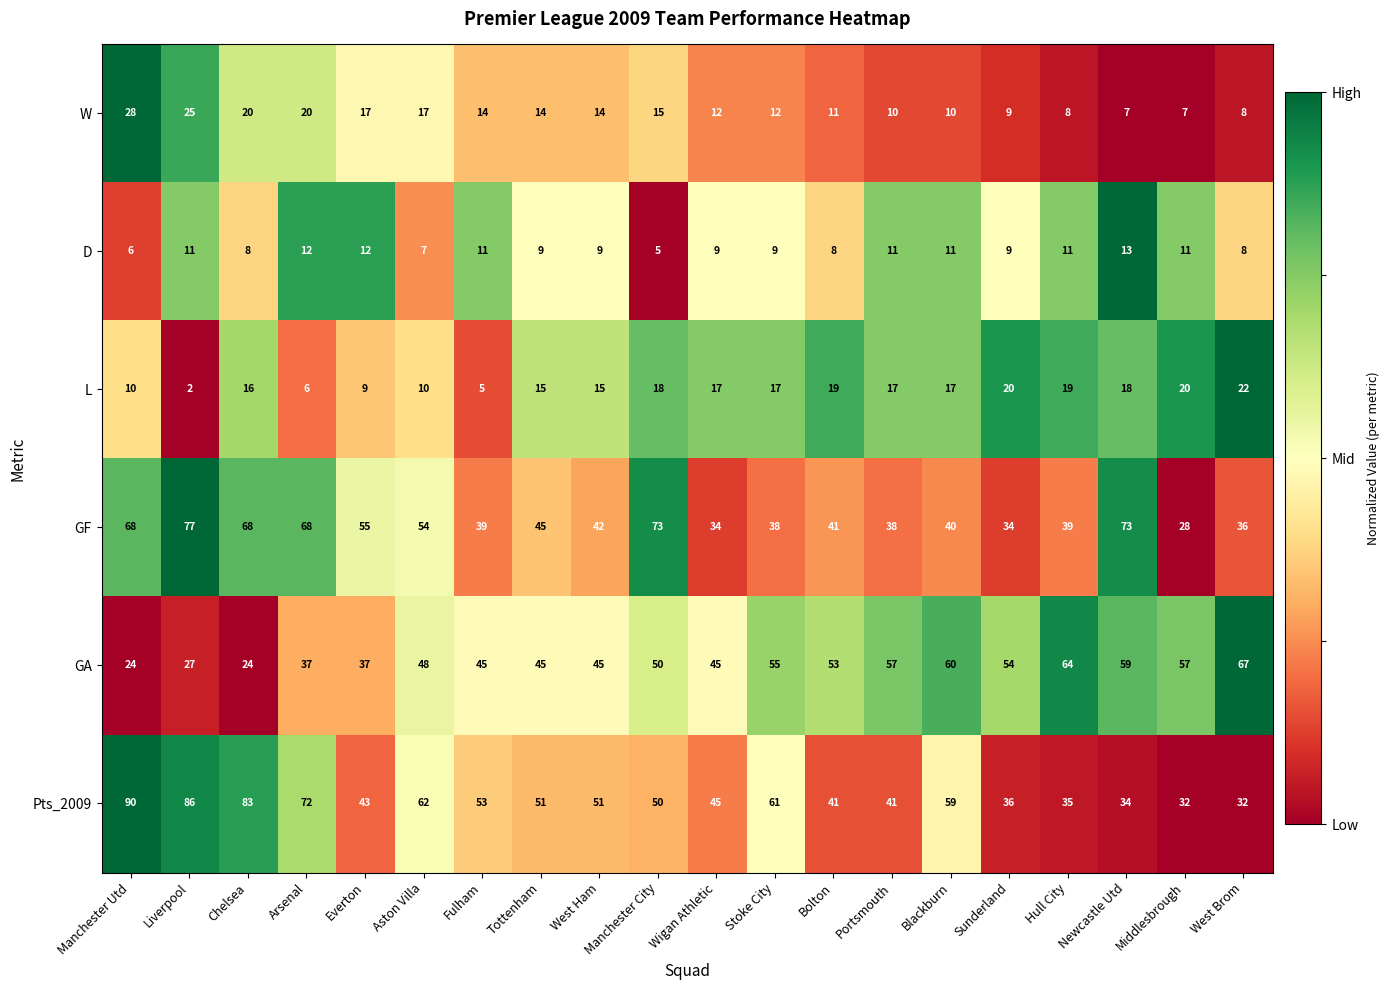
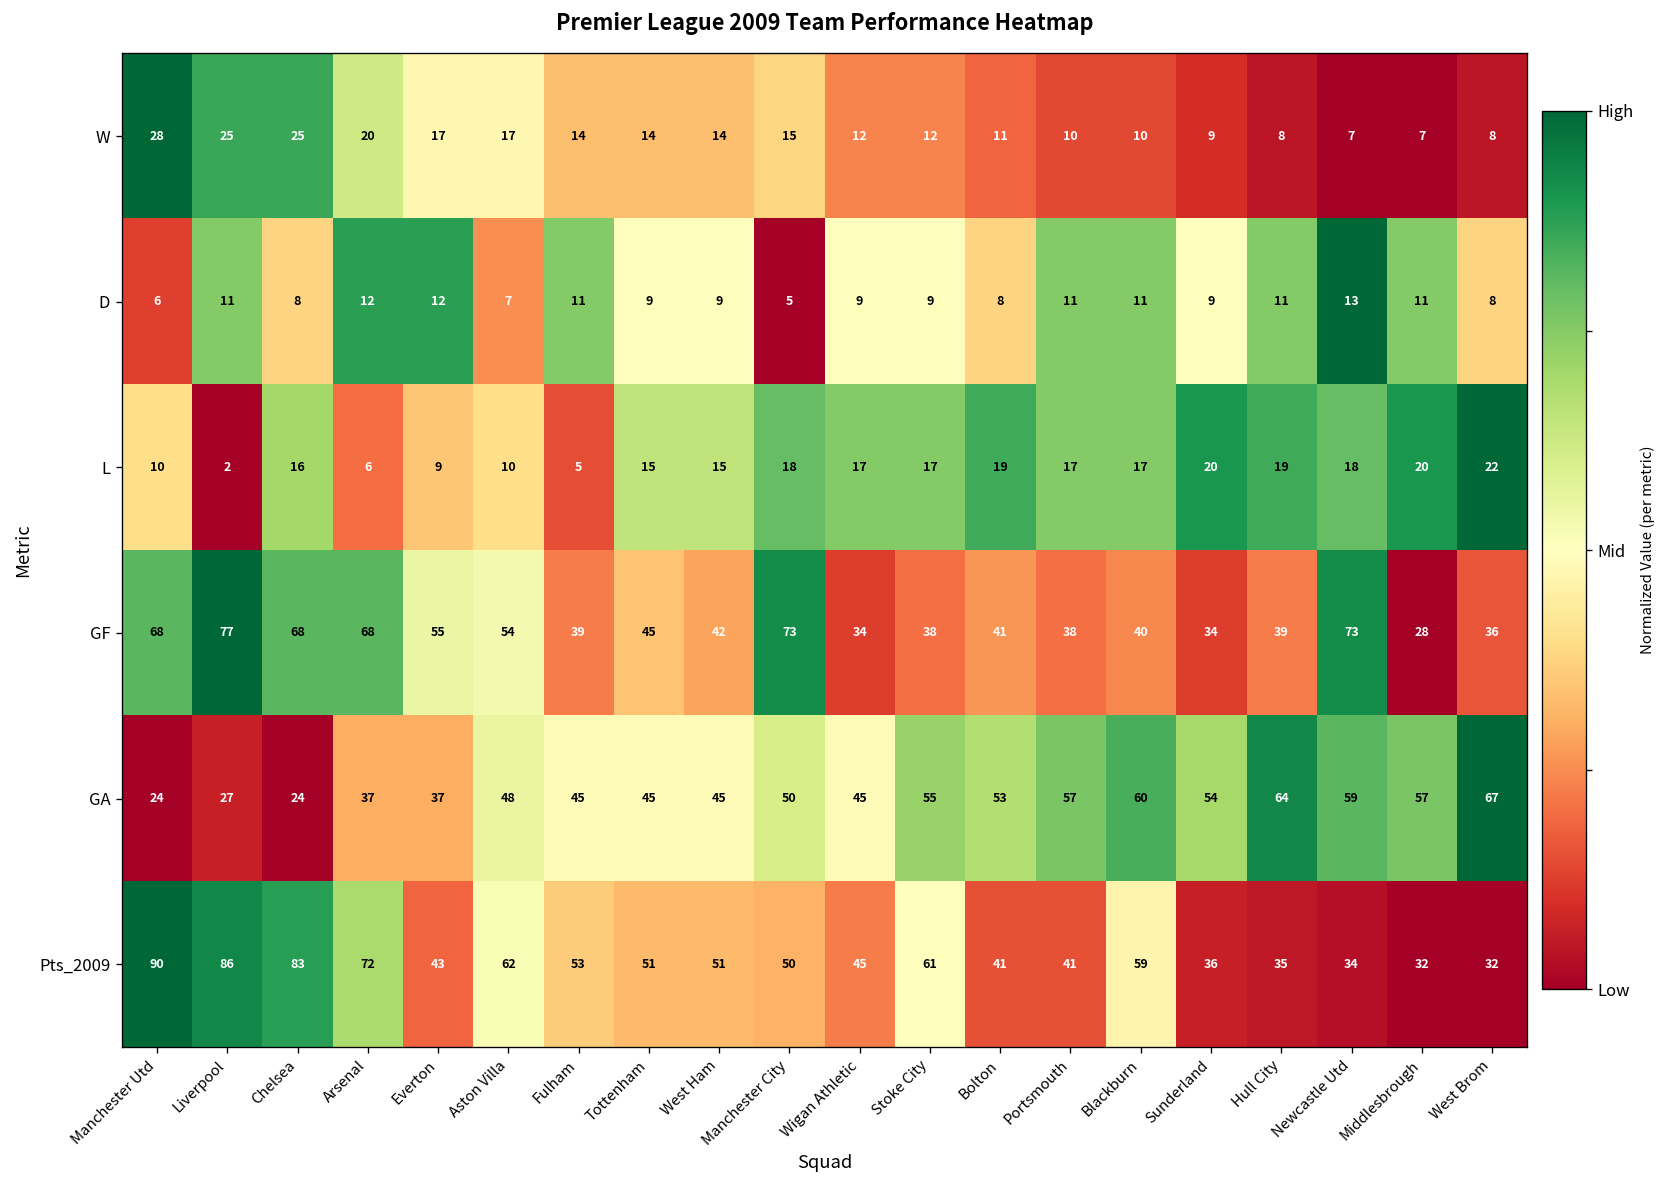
  {
    "W": {
      "Manchester Utd": 28,
      "Liverpool": 25,
-     "Chelsea": 20,
+     "Chelsea": 25,
      "Arsenal": 20,
      "Everton": 17,
      "Aston Villa": 17,
      "Fulham": 14,
      "Tottenham": 14,
      "West Ham": 14,
      "Manchester City": 15,
      "Wigan Athletic": 12,
      "Stoke City": 12,
      "Bolton": 11,
      "Portsmouth": 10,
      "Blackburn": 10,
      "Sunderland": 9,
      "Hull City": 8,
      "Newcastle Utd": 7,
      "Middlesbrough": 7,
      "West Brom": 8
    },
    "D": {
      "Manchester Utd": 6,
      "Liverpool": 11,
      "Chelsea": 8,
      "Arsenal": 12,
      "Everton": 12,
      "Aston Villa": 7,
      "Fulham": 11,
      "Tottenham": 9,
      "West Ham": 9,
      "Manchester City": 5,
      "Wigan Athletic": 9,
      "Stoke City": 9,
      "Bolton": 8,
      "Portsmouth": 11,
      "Blackburn": 11,
      "Sunderland": 9,
      "Hull City": 11,
      "Newcastle Utd": 13,
      "Middlesbrough": 11,
      "West Brom": 8
    },
    "L": {
      "Manchester Utd": 10,
      "Liverpool": 2,
      "Chelsea": 16,
      "Arsenal": 6,
      "Everton": 9,
      "Aston Villa": 10,
      "Fulham": 5,
      "Tottenham": 15,
      "West Ham": 15,
      "Manchester City": 18,
      "Wigan Athletic": 17,
      "Stoke City": 17,
      "Bolton": 19,
      "Portsmouth": 17,
      "Blackburn": 17,
      "Sunderland": 20,
      "Hull City": 19,
      "Newcastle Utd": 18,
      "Middlesbrough": 20,
      "West Brom": 22
    },
    "GF": {
      "Manchester Utd": 68,
      "Liverpool": 77,
      "Chelsea": 68,
      "Arsenal": 68,
      "Everton": 55,
      "Aston Villa": 54,
      "Fulham": 39,
      "Tottenham": 45,
      "West Ham": 42,
      "Manchester City": 73,
      "Wigan Athletic": 34,
      "Stoke City": 38,
      "Bolton": 41,
      "Portsmouth": 38,
      "Blackburn": 40,
      "Sunderland": 34,
      "Hull City": 39,
      "Newcastle Utd": 73,
      "Middlesbrough": 28,
      "West Brom": 36
    },
    "GA": {
      "Manchester Utd": 24,
      "Liverpool": 27,
      "Chelsea": 24,
      "Arsenal": 37,
      "Everton": 37,
      "Aston Villa": 48,
      "Fulham": 45,
      "Tottenham": 45,
      "West Ham": 45,
      "Manchester City": 50,
      "Wigan Athletic": 45,
      "Stoke City": 55,
      "Bolton": 53,
      "Portsmouth": 57,
      "Blackburn": 60,
      "Sunderland": 54,
      "Hull City": 64,
      "Newcastle Utd": 59,
      "Middlesbrough": 57,
      "West Brom": 67
    },
    "Pts_2009": {
      "Manchester Utd": 90,
      "Liverpool": 86,
      "Chelsea": 83,
      "Arsenal": 72,
      "Everton": 43,
      "Aston Villa": 62,
      "Fulham": 53,
      "Tottenham": 51,
      "West Ham": 51,
      "Manchester City": 50,
      "Wigan Athletic": 45,
      "Stoke City": 61,
      "Bolton": 41,
      "Portsmouth": 41,
      "Blackburn": 59,
      "Sunderland": 36,
      "Hull City": 35,
      "Newcastle Utd": 34,
      "Middlesbrough": 32,
      "West Brom": 32
    }
  }
